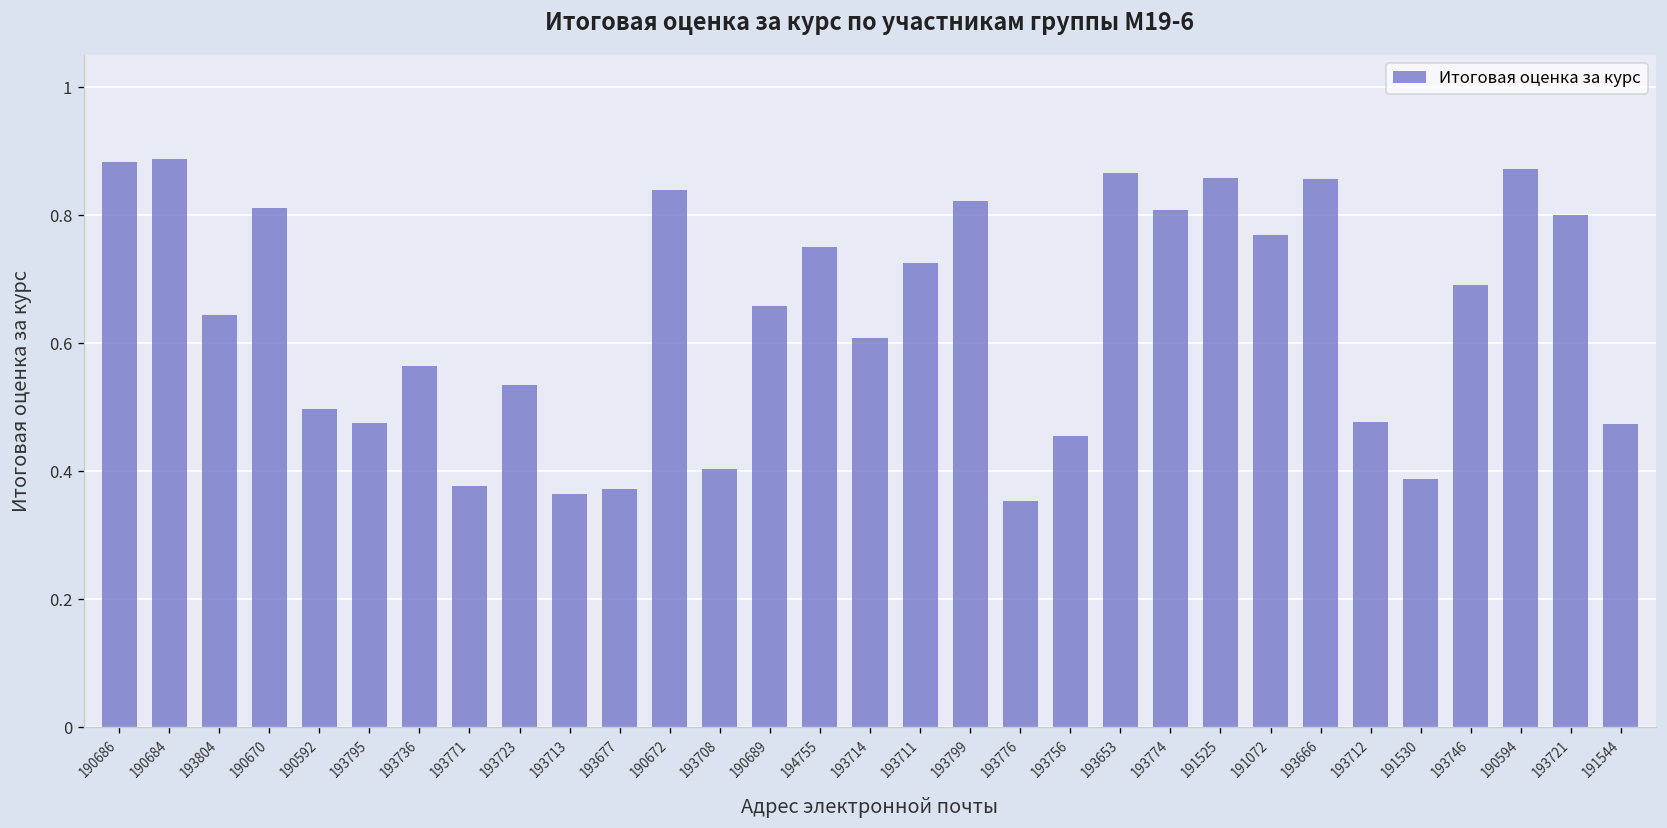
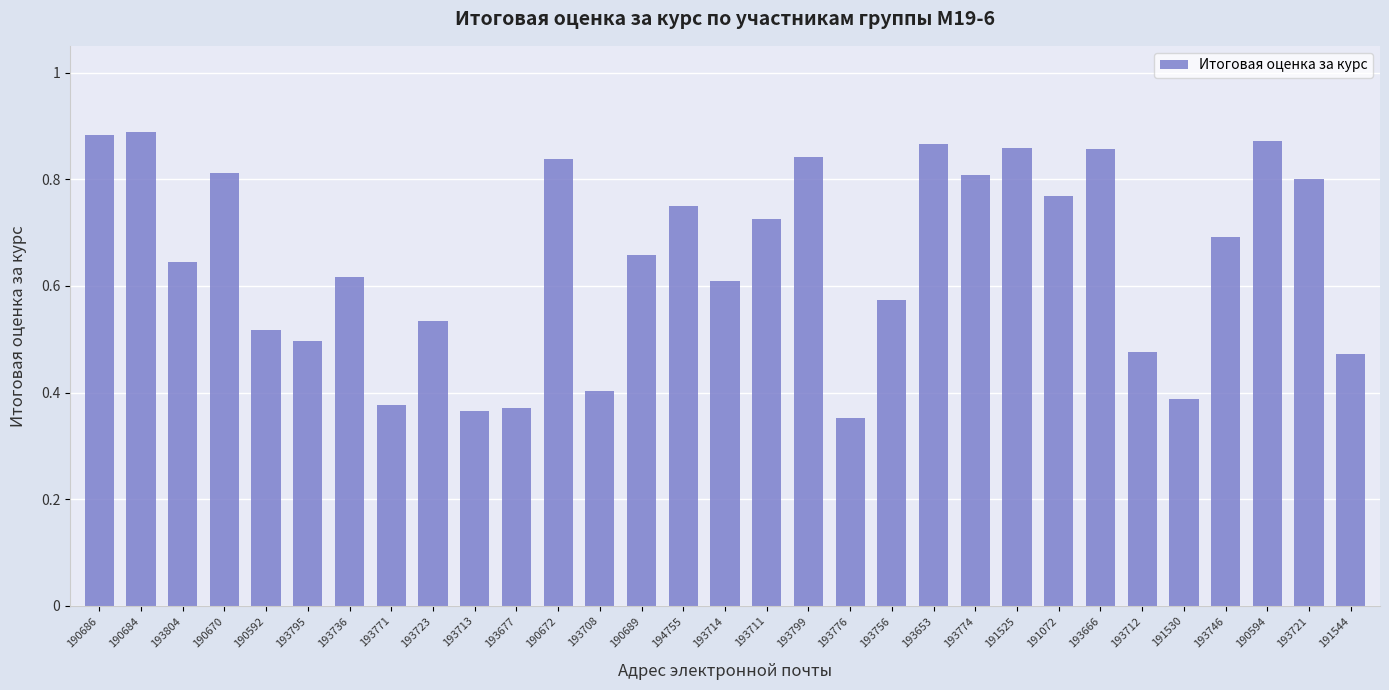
  {
    "190686": 0.88,
    "190684": 0.89,
    "193804": 0.64,
    "190670": 0.81,
-   "190592": 0.50,
-   "193795": 0.47,
-   "193736": 0.56,
+   "190592": 0.52,
+   "193795": 0.50,
+   "193736": 0.62,
    "193771": 0.38,
    "193723": 0.53,
    "193713": 0.37,
    "193677": 0.37,
    "190672": 0.84,
    "193708": 0.40,
    "190689": 0.66,
    "194755": 0.75,
    "193714": 0.61,
    "193711": 0.73,
-   "193799": 0.82,
+   "193799": 0.84,
    "193776": 0.35,
-   "193756": 0.45,
+   "193756": 0.57,
    "193653": 0.87,
    "193774": 0.81,
    "191525": 0.86,
    "191072": 0.77,
    "193666": 0.86,
    "193712": 0.48,
    "191530": 0.39,
    "193746": 0.69,
    "190594": 0.87,
    "193721": 0.80,
    "191544": 0.47
  }
